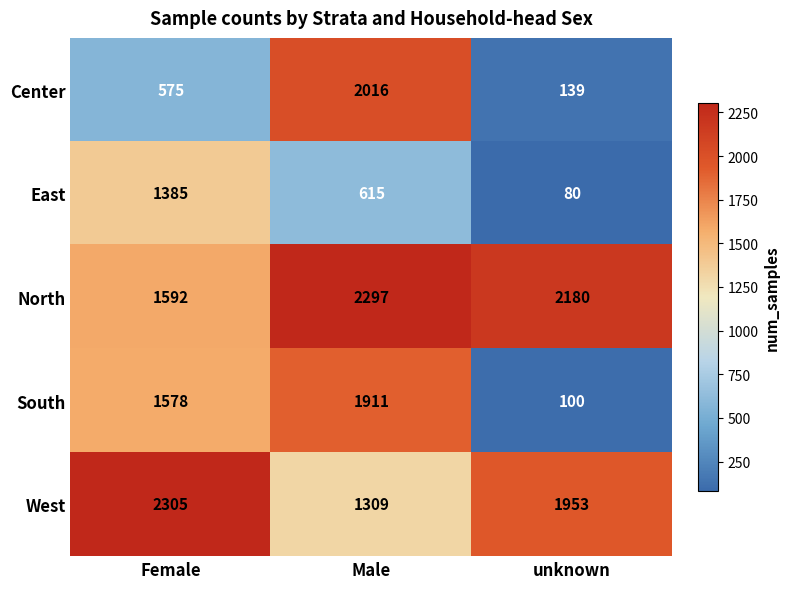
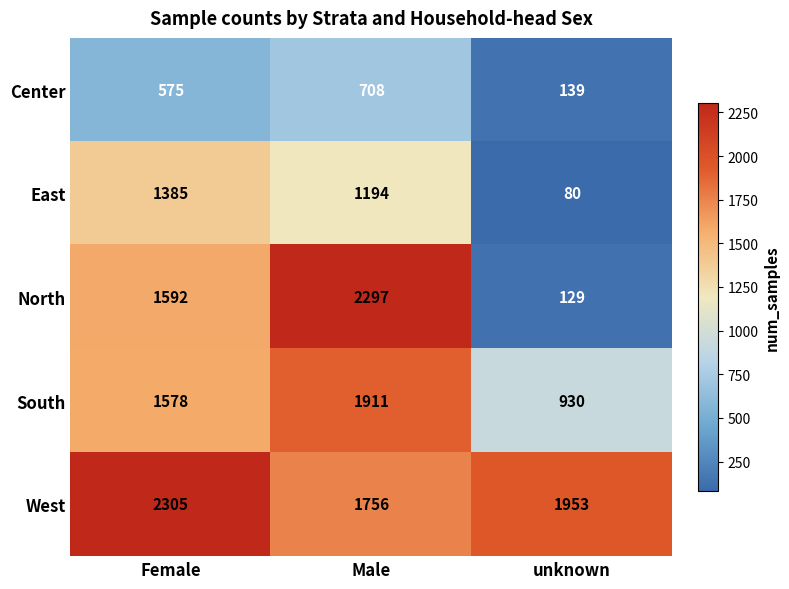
  {
    "Center": {
      "Female": 575,
-     "Male": 2016,
+     "Male": 708,
      "unknown": 139
    },
    "East": {
      "Female": 1385,
-     "Male": 615,
+     "Male": 1194,
      "unknown": 80
    },
    "North": {
      "Female": 1592,
      "Male": 2297,
-     "unknown": 2180
+     "unknown": 129
    },
    "South": {
      "Female": 1578,
      "Male": 1911,
-     "unknown": 100
+     "unknown": 930
    },
    "West": {
      "Female": 2305,
-     "Male": 1309,
+     "Male": 1756,
      "unknown": 1953
    }
  }
